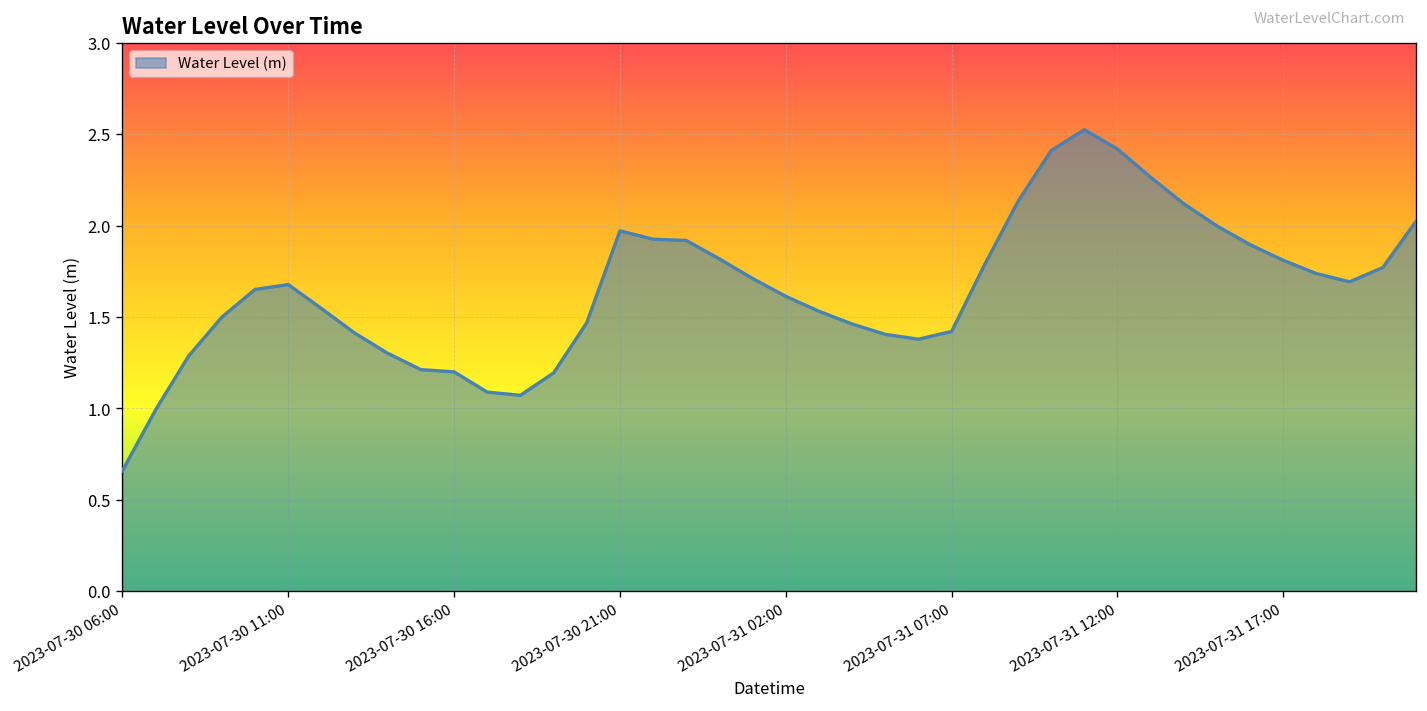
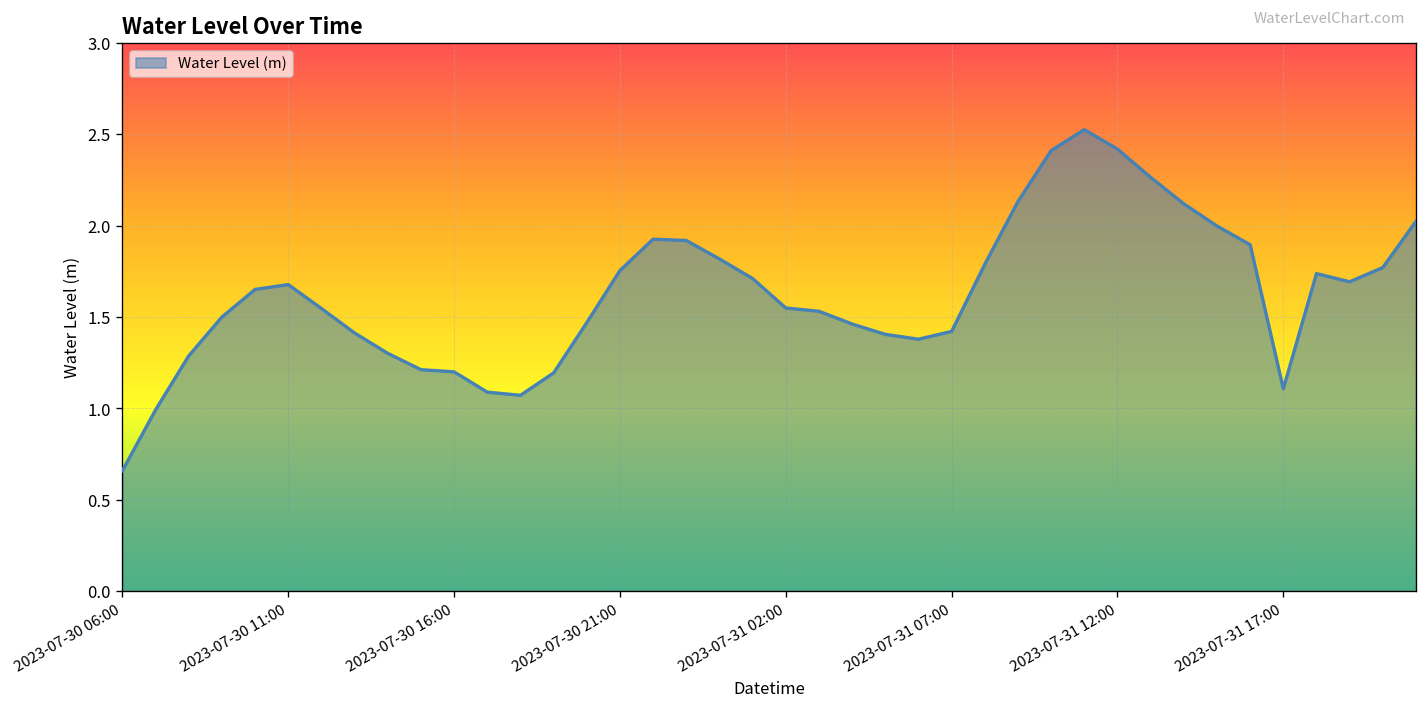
  {
    "2023-07-30 06:00": 0.66,
    "2023-07-30 11:00": 1.68,
    "2023-07-30 16:00": 1.20,
-   "2023-07-30 21:00": 1.97,
-   "2023-07-31 02:00": 1.61,
+   "2023-07-30 21:00": 1.75,
+   "2023-07-31 02:00": 1.55,
    "2023-07-31 07:00": 1.42,
    "2023-07-31 12:00": 2.42,
-   "2023-07-31 17:00": 1.81
+   "2023-07-31 17:00": 1.11
  }
